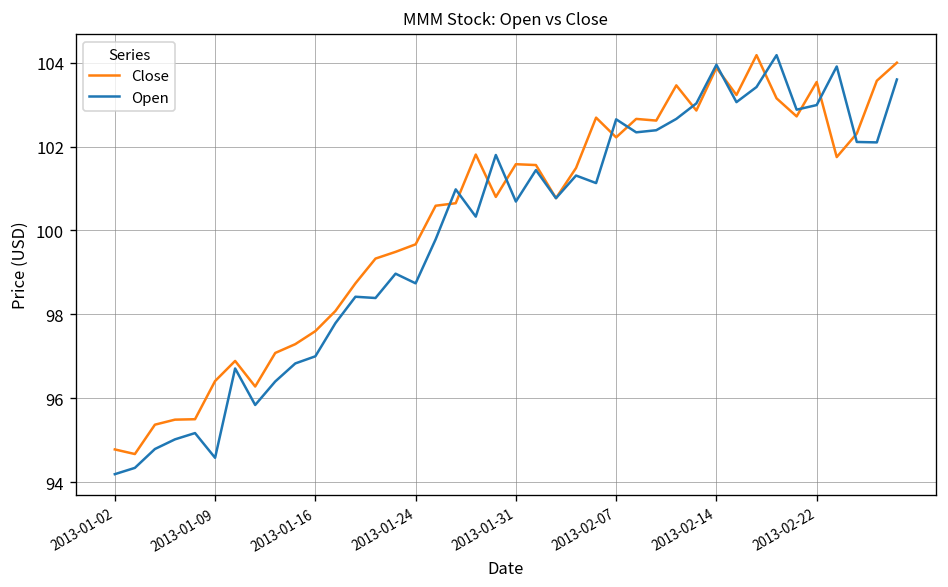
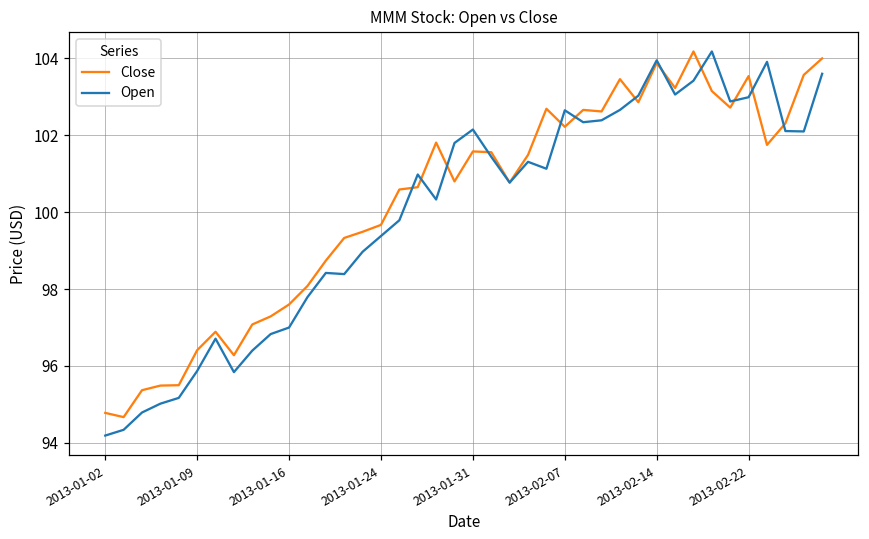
  {
    "Close": {
      "2013-01-02": 94.8,
      "2013-01-09": 96.4,
      "2013-01-16": 97.6,
      "2013-01-24": 99.7,
      "2013-01-31": 101.6,
      "2013-02-07": 102.2,
      "2013-02-22": 103.5
    },
    "Open": {
      "2013-01-02": 94.2,
-     "2013-01-09": 94.6,
+     "2013-01-09": 95.9,
      "2013-01-16": 97.0,
-     "2013-01-24": 98.7,
-     "2013-01-31": 100.7,
+     "2013-01-24": 99.4,
+     "2013-01-31": 102.2,
      "2013-02-07": 102.7,
      "2013-02-22": 103.0
    }
  }
